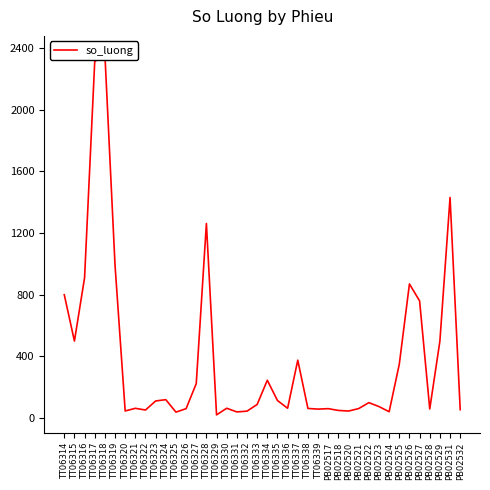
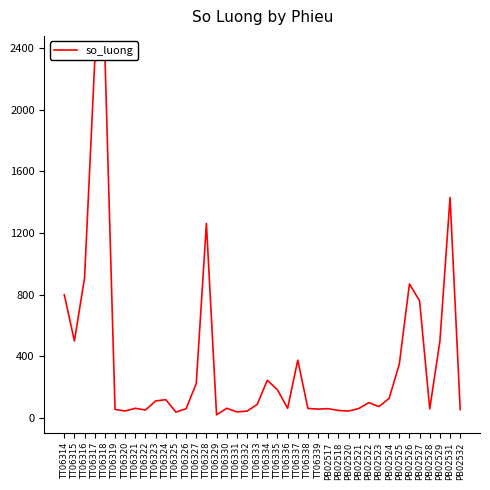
  {
    "TT06314": 800,
    "TT06315": 500,
    "TT06316": 910,
    "TT06317": 2310,
-   "TT06319": 990,
+   "TT06319": 60,
    "TT06320": 50,
    "TT06321": 60,
    "TT06322": 50,
    "TT06323": 110,
    "TT06324": 120,
    "TT06325": 40,
    "TT06326": 60,
    "TT06327": 220,
    "TT06328": 1260,
    "TT06329": 20,
    "TT06330": 60,
    "TT06331": 40,
    "TT06332": 50,
    "TT06333": 90,
    "TT06334": 250,
-   "TT06335": 110,
+   "TT06335": 180,
    "TT06336": 60,
    "TT06337": 380,
    "TT06338": 60,
    "TT06339": 60,
    "PB02517": 60,
    "PB02518": 50,
    "PB02520": 50,
    "PB02521": 60,
    "PB02522": 100,
    "PB02523": 80,
-   "PB02524": 40,
+   "PB02524": 130,
    "PB02525": 350,
    "PB02526": 870,
    "PB02527": 760,
    "PB02528": 60,
    "PB02529": 500,
    "PB02531": 1430,
    "PB02532": 60
  }
